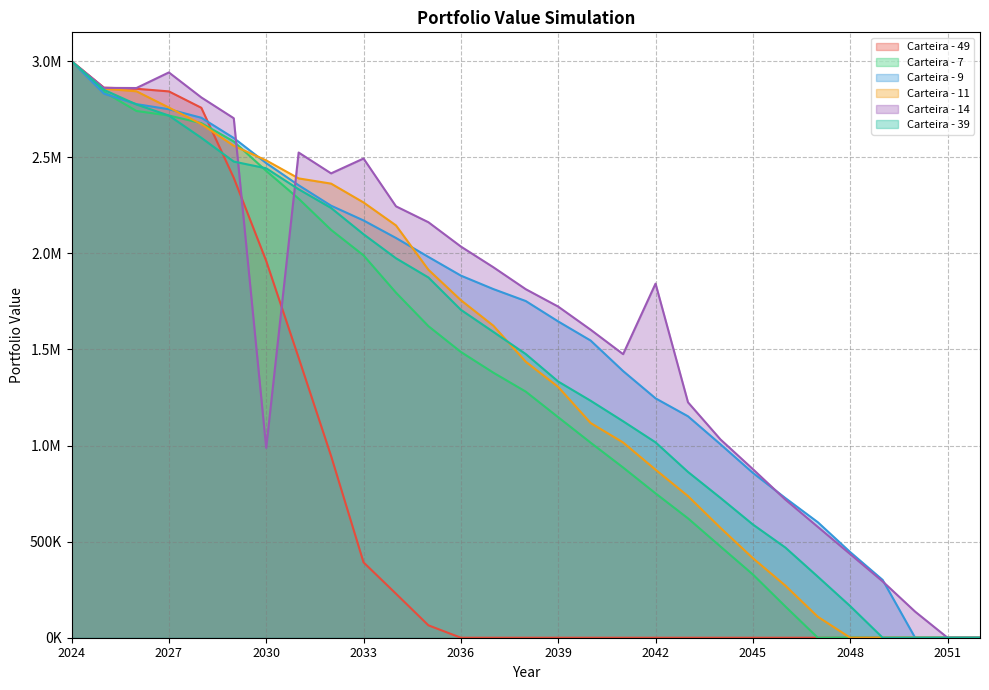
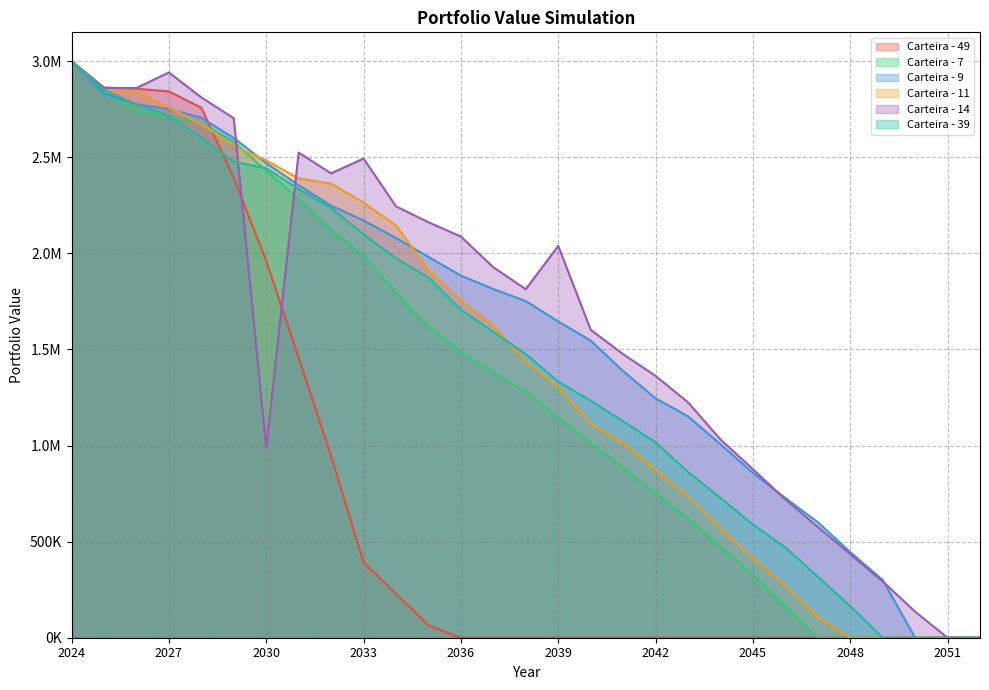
  {
    "Carteira - 14": {
      "2027": 2940000,
      "2030": 990000,
      "2033": 2490000,
-     "2036": 2040000,
-     "2039": 1720000,
-     "2042": 1840000,
+     "2036": 2090000,
+     "2039": 2040000,
+     "2042": 1360000,
      "2045": 880000
    }
  }
